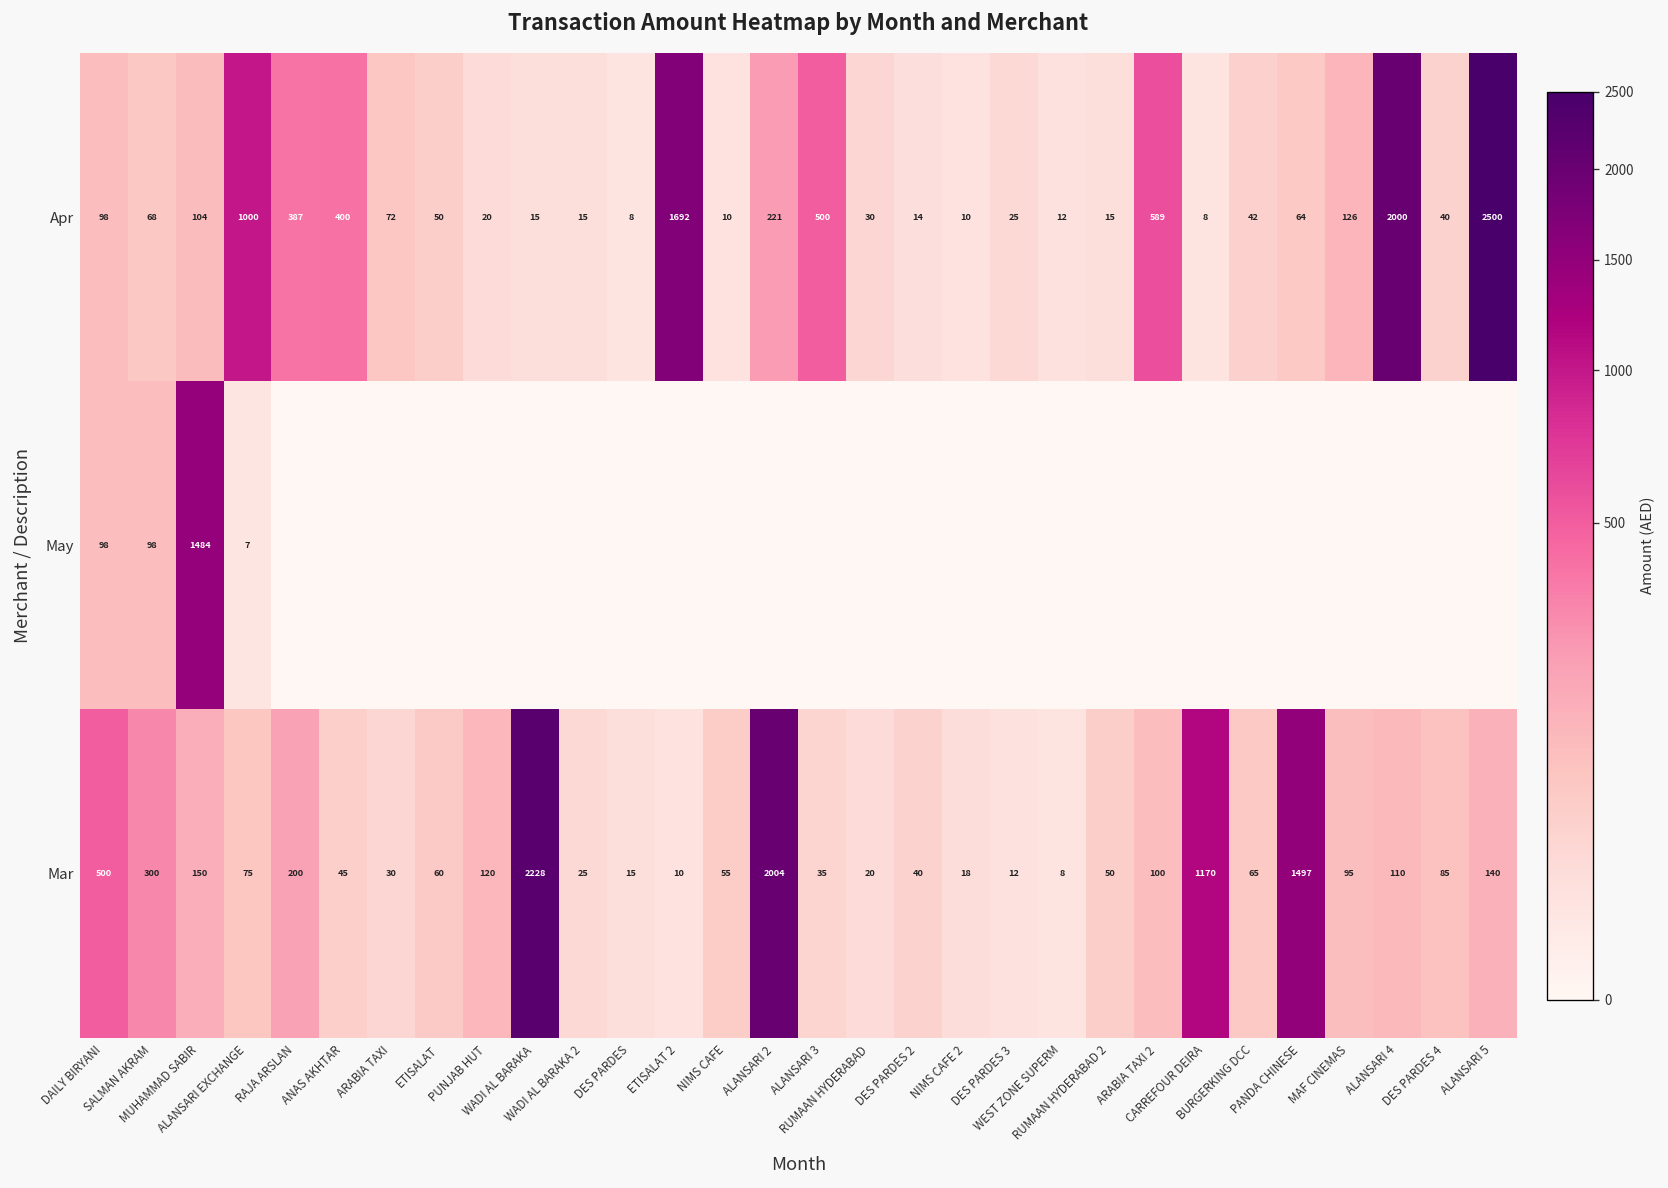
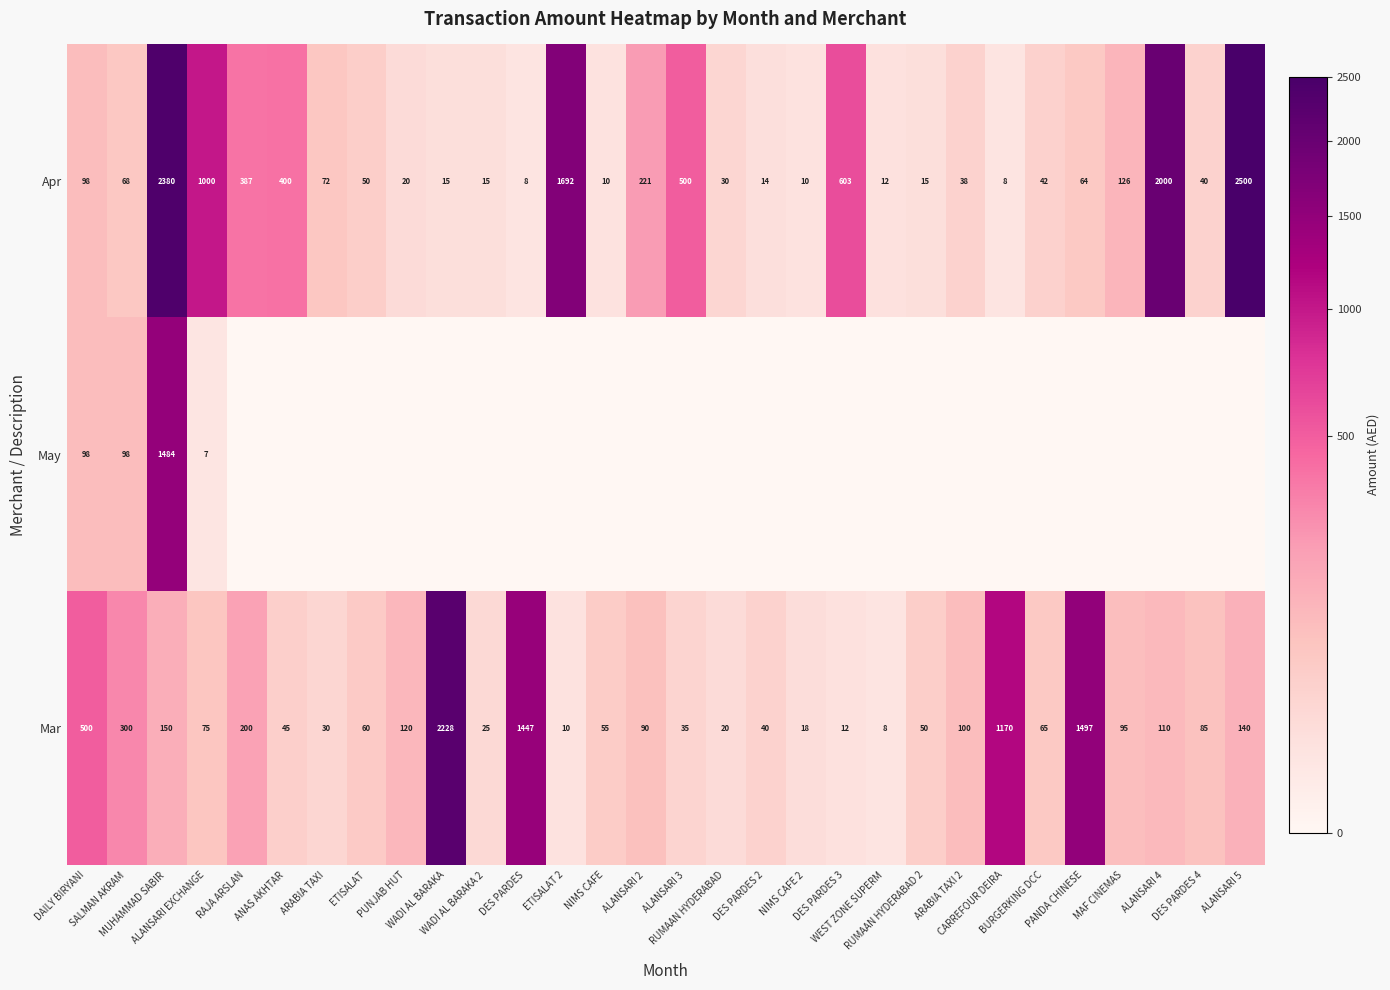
  {
    "Apr": {
      "DAILY BIRYANI": 98,
      "SALMAN AKRAM": 68,
-     "MUHAMMAD SABIR": 104,
+     "MUHAMMAD SABIR": 2380,
      "ALANSARI EXCHANGE": 1000,
      "RAJA ARSLAN": 387,
      "ANAS AKHTAR": 400,
      "ARABIA TAXI": 72,
      "ETISALAT": 50,
      "PUNJAB HUT": 20,
      "WADI AL BARAKA": 15,
      "WADI AL BARAKA 2": 15,
      "DES PARDES": 8,
      "ETISALAT 2": 1692,
      "NIMS CAFE": 10,
      "ALANSARI 2": 221,
      "ALANSARI 3": 500,
      "RUMAAN HYDERABAD": 30,
      "DES PARDES 2": 14,
      "NIMS CAFE 2": 10,
-     "DES PARDES 3": 25,
+     "DES PARDES 3": 603,
      "WEST ZONE SUPERM": 12,
      "RUMAAN HYDERABAD 2": 15,
-     "ARABIA TAXI 2": 589,
+     "ARABIA TAXI 2": 38,
      "CARREFOUR DEIRA": 8,
      "BURGERKING DCC": 42,
      "PANDA CHINESE": 64,
      "MAF CINEMAS": 126,
      "ALANSARI 4": 2000,
      "DES PARDES 4": 40,
      "ALANSARI 5": 2500
    },
    "May": {
      "DAILY BIRYANI": 98,
      "SALMAN AKRAM": 98,
      "MUHAMMAD SABIR": 1484,
      "ALANSARI EXCHANGE": 7
    },
    "Mar": {
      "DAILY BIRYANI": 500,
      "SALMAN AKRAM": 300,
      "MUHAMMAD SABIR": 150,
      "ALANSARI EXCHANGE": 75,
      "RAJA ARSLAN": 200,
      "ANAS AKHTAR": 45,
      "ARABIA TAXI": 30,
      "ETISALAT": 60,
      "PUNJAB HUT": 120,
      "WADI AL BARAKA": 2228,
      "WADI AL BARAKA 2": 25,
-     "DES PARDES": 15,
+     "DES PARDES": 1447,
      "ETISALAT 2": 10,
      "NIMS CAFE": 55,
-     "ALANSARI 2": 2004,
+     "ALANSARI 2": 90,
      "ALANSARI 3": 35,
      "RUMAAN HYDERABAD": 20,
      "DES PARDES 2": 40,
      "NIMS CAFE 2": 18,
      "DES PARDES 3": 12,
      "WEST ZONE SUPERM": 8,
      "RUMAAN HYDERABAD 2": 50,
      "ARABIA TAXI 2": 100,
      "CARREFOUR DEIRA": 1170,
      "BURGERKING DCC": 65,
      "PANDA CHINESE": 1497,
      "MAF CINEMAS": 95,
      "ALANSARI 4": 110,
      "DES PARDES 4": 85,
      "ALANSARI 5": 140
    }
  }
